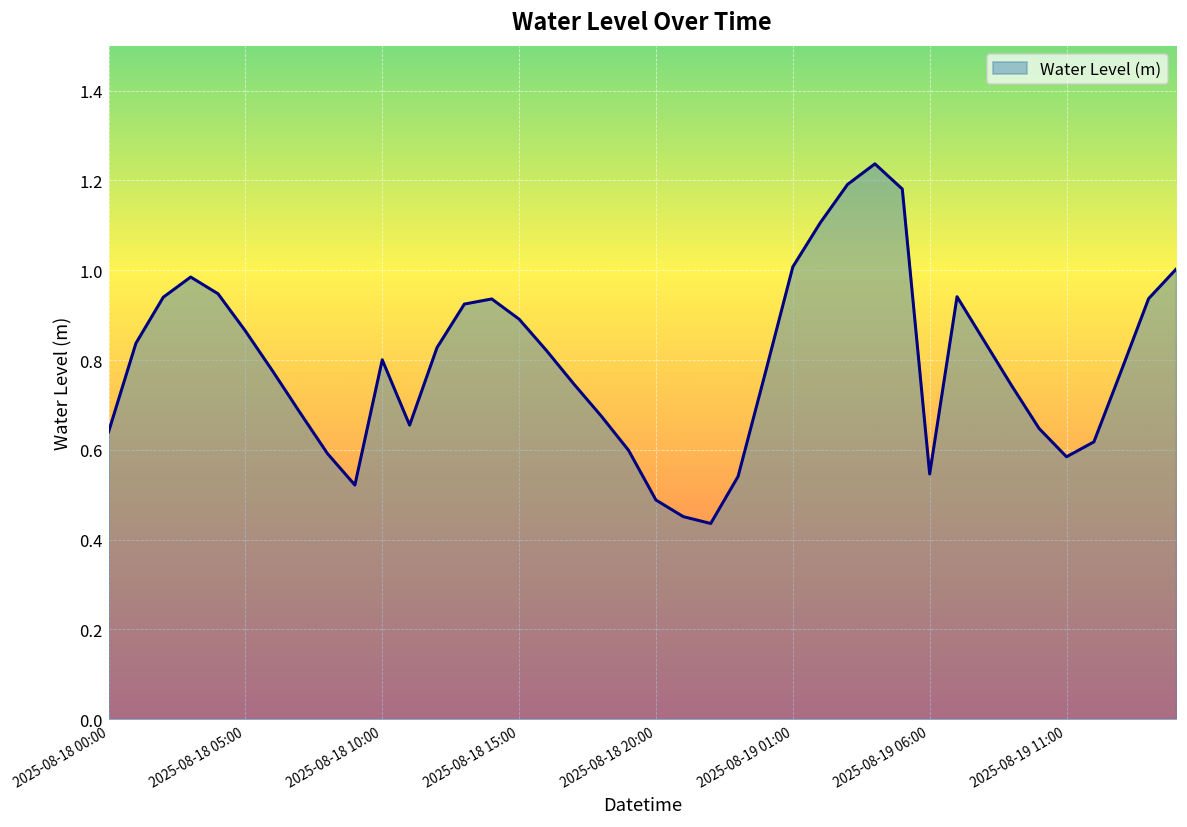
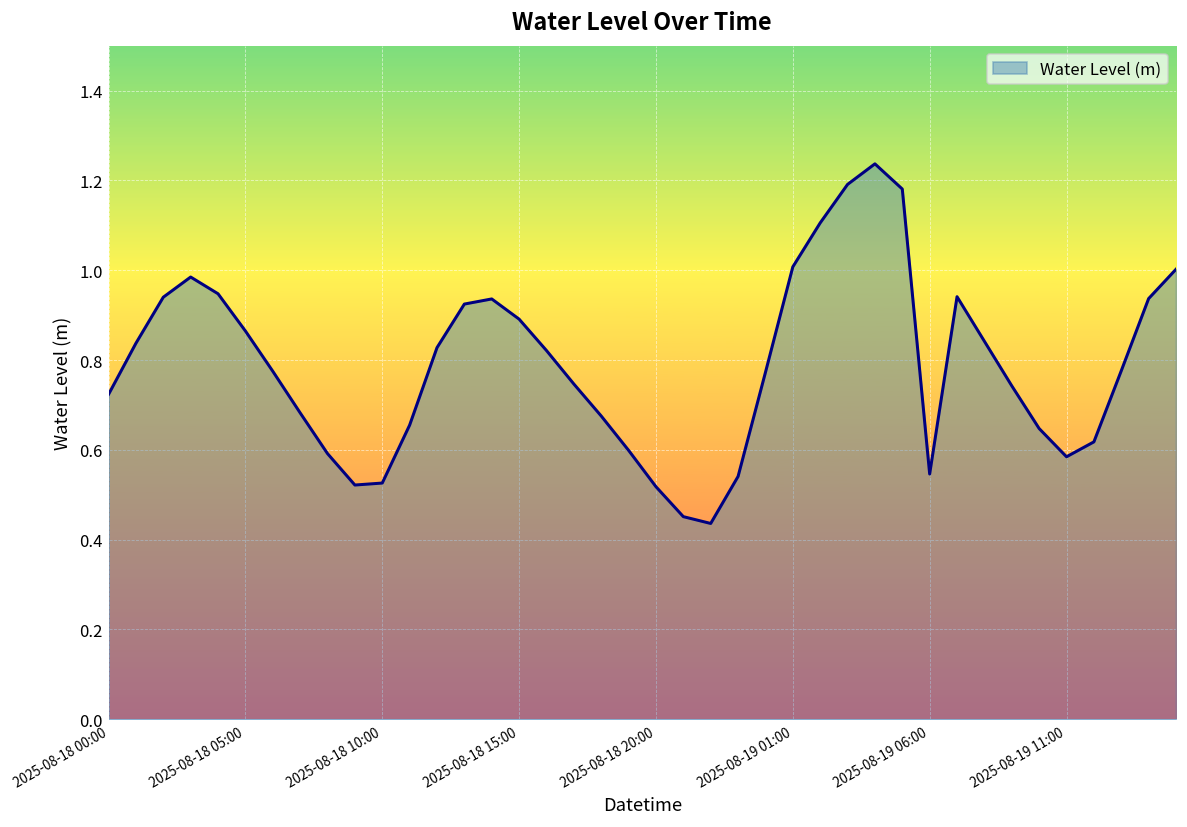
  {
-   "2025-08-18 00:00": 0.64,
+   "2025-08-18 00:00": 0.72,
    "2025-08-18 05:00": 0.86,
-   "2025-08-18 10:00": 0.80,
+   "2025-08-18 10:00": 0.53,
    "2025-08-18 15:00": 0.89,
-   "2025-08-18 20:00": 0.49,
+   "2025-08-18 20:00": 0.52,
    "2025-08-19 01:00": 1.01,
    "2025-08-19 06:00": 0.55,
    "2025-08-19 11:00": 0.58
  }
